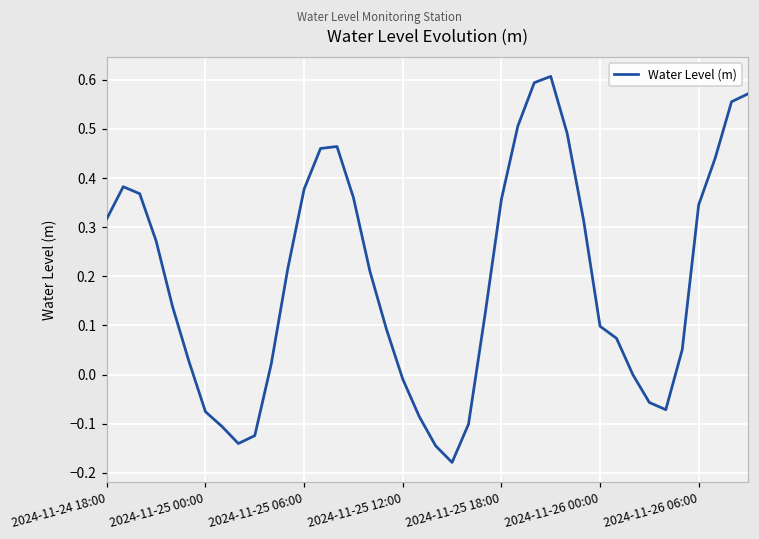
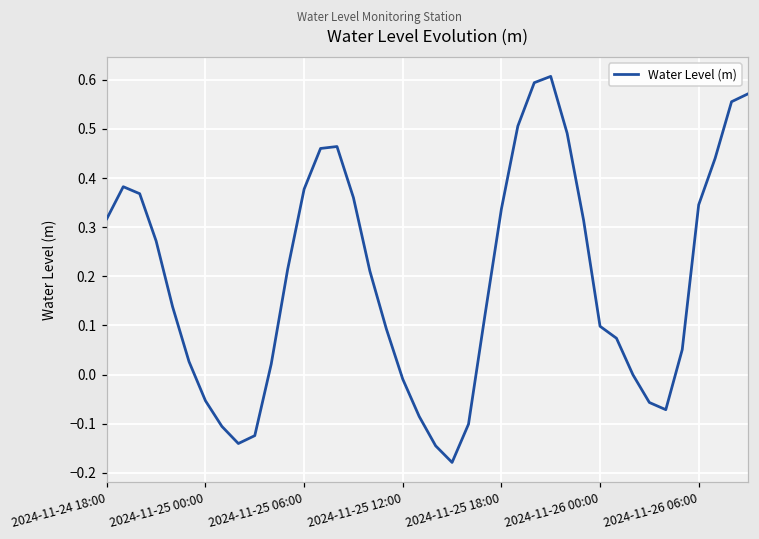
  {
    "2024-11-24 18:00": 0.32,
-   "2024-11-25 00:00": -0.08,
+   "2024-11-25 00:00": -0.05,
    "2024-11-25 06:00": 0.38,
    "2024-11-25 12:00": -0.01,
-   "2024-11-25 18:00": 0.36,
+   "2024-11-25 18:00": 0.34,
    "2024-11-26 00:00": 0.10,
    "2024-11-26 06:00": 0.35
  }
